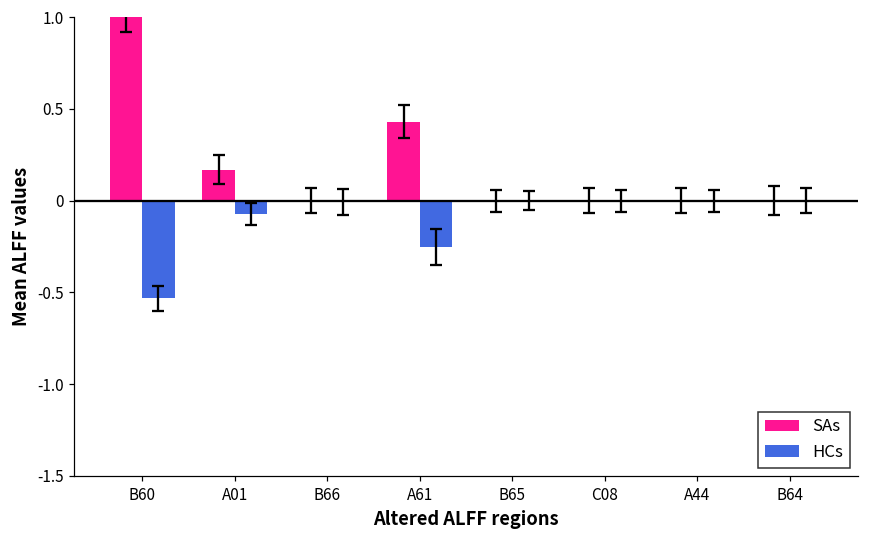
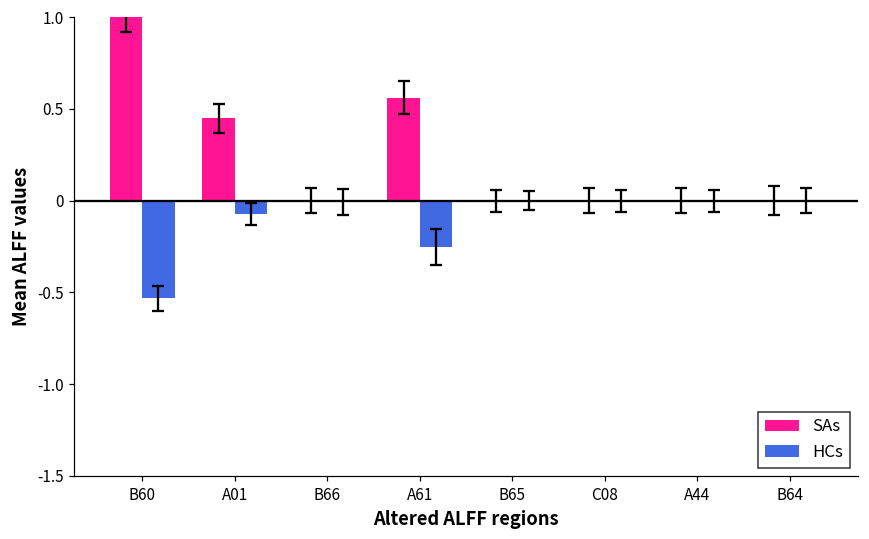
  {
    "SAs": {
      "B60": 1.00,
-     "A01": 0.17,
+     "A01": 0.45,
      "B66": 0.00,
-     "A61": 0.43,
+     "A61": 0.56,
      "B65": 0.00,
      "C08": 0.00,
      "A44": 0.00,
      "B64": 0.00
    }
  }
